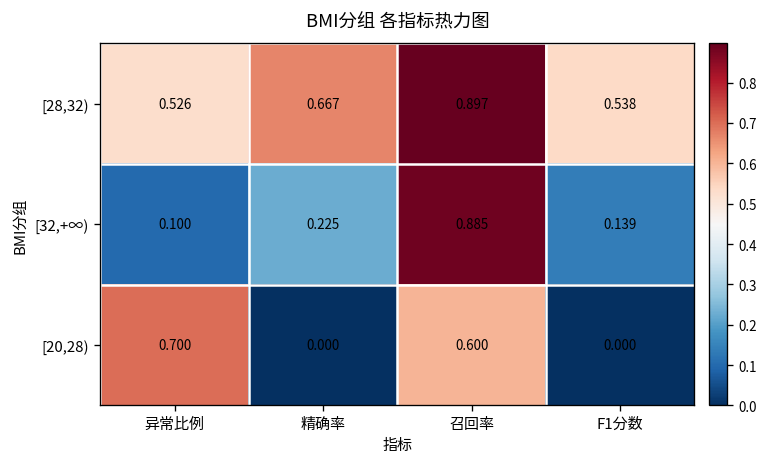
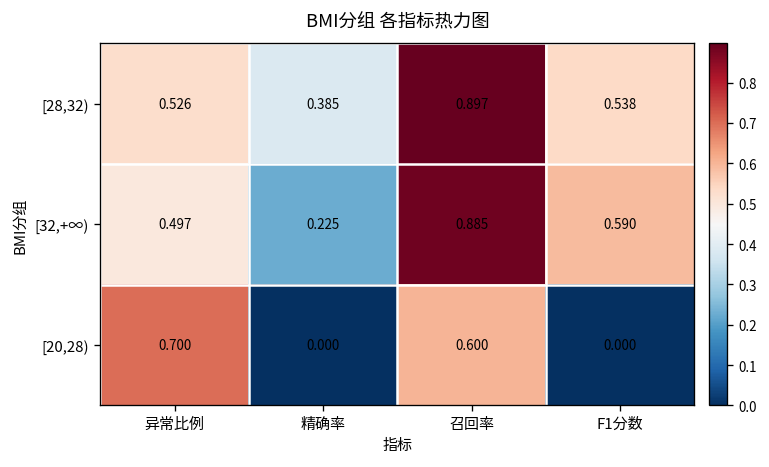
  {
    "[28,32)": {
      "异常比例": 0.526,
-     "精确率": 0.667,
+     "精确率": 0.385,
      "召回率": 0.897,
      "F1分数": 0.538
    },
    "[32,+∞)": {
-     "异常比例": 0.100,
+     "异常比例": 0.497,
      "精确率": 0.225,
      "召回率": 0.885,
-     "F1分数": 0.139
+     "F1分数": 0.590
    },
    "[20,28)": {
      "异常比例": 0.700,
      "精确率": 0.000,
      "召回率": 0.600,
      "F1分数": 0.000
    }
  }
